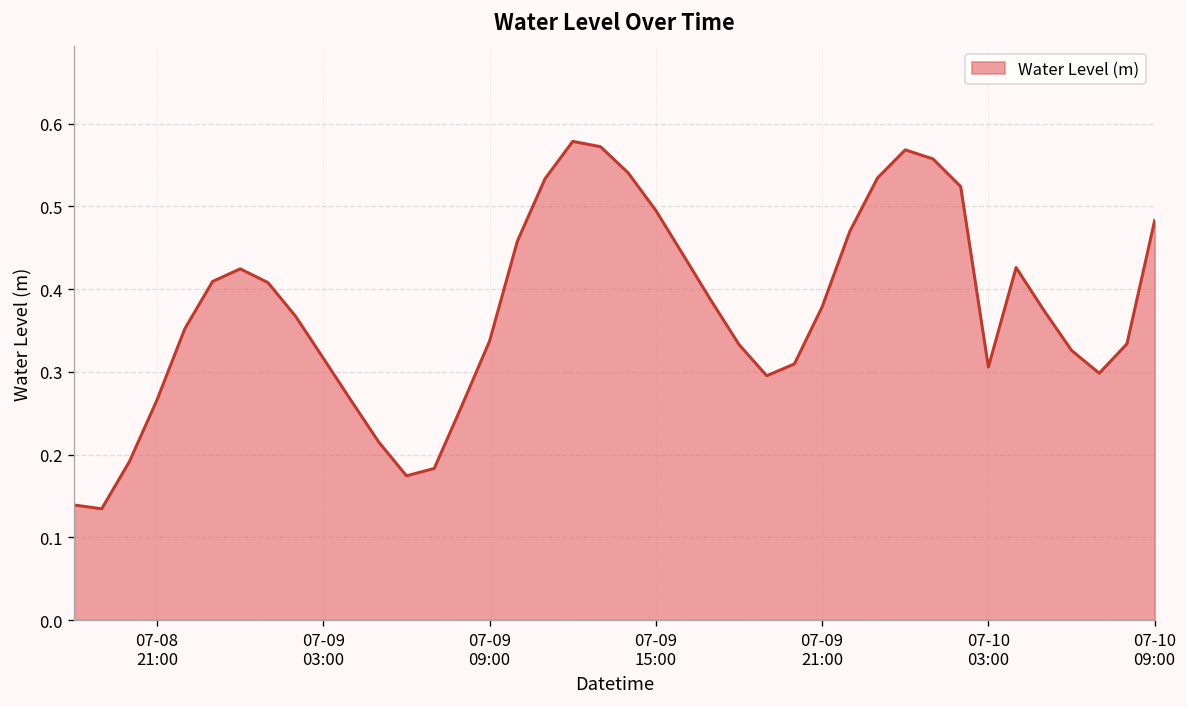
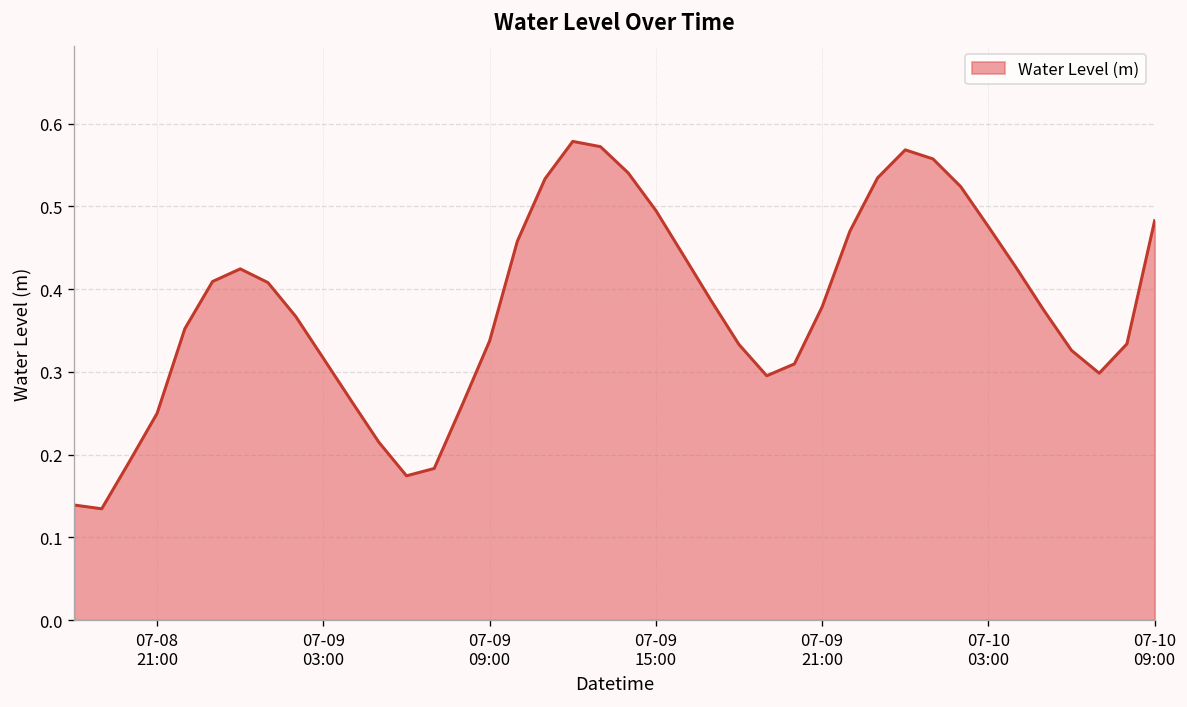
  {
-   "07-08 21:00": 0.27,
+   "07-08 21:00": 0.25,
    "07-09 03:00": 0.32,
    "07-09 09:00": 0.34,
    "07-09 15:00": 0.50,
    "07-09 21:00": 0.38,
-   "07-10 03:00": 0.31,
+   "07-10 03:00": 0.48,
    "07-10 09:00": 0.48
  }
